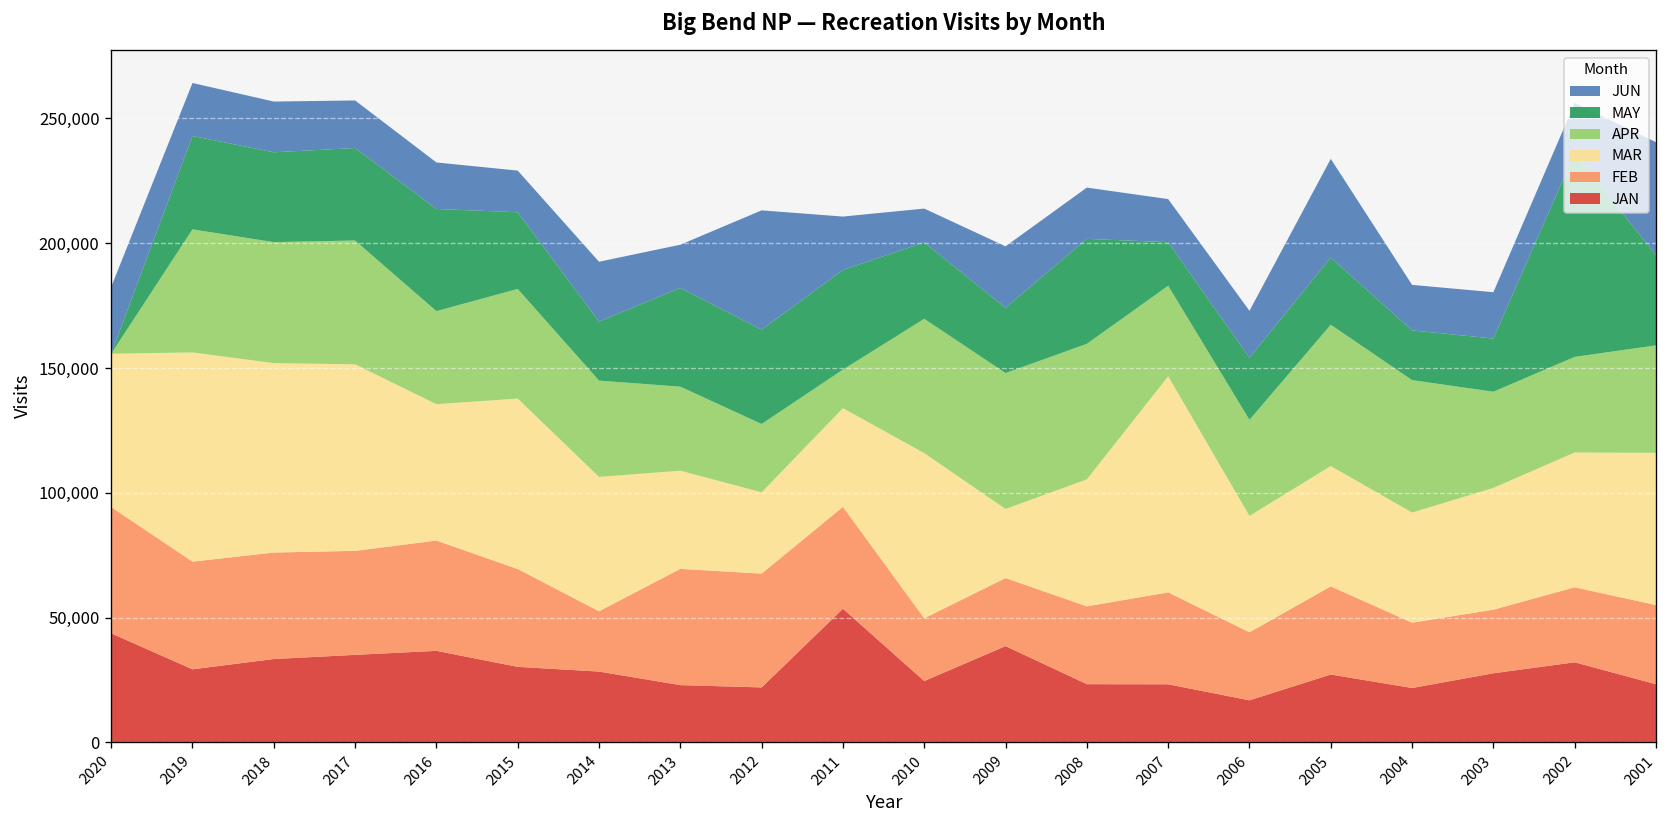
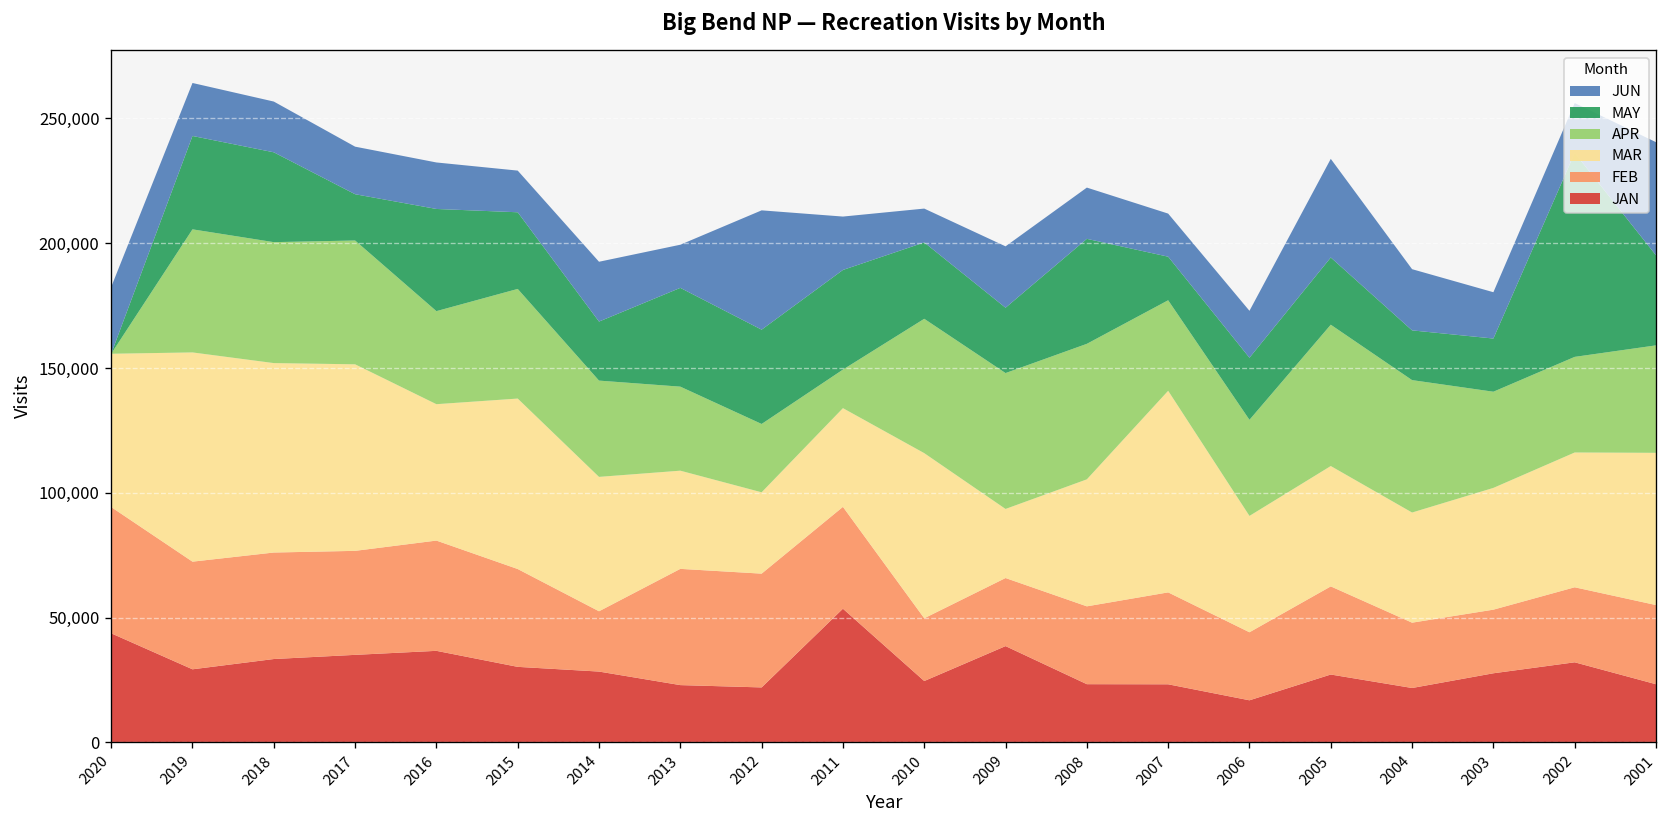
  {
    "JAN": {
      "2020": "44,000",
      "2019": "29,000",
      "2018": "33,000",
      "2017": "35,000",
      "2016": "37,000",
      "2015": "30,000",
      "2014": "28,000",
      "2013": "23,000",
      "2012": "22,000",
      "2011": "54,000",
      "2010": "25,000",
      "2009": "39,000",
      "2008": "23,000",
      "2007": "23,000",
      "2006": "17,000",
      "2005": "27,000",
      "2004": "22,000",
      "2003": "28,000",
      "2002": "32,000",
      "2001": "23,000"
    },
    "FEB": {
      "2020": "51,000",
      "2019": "43,000",
      "2018": "43,000",
      "2017": "42,000",
      "2016": "44,000",
      "2015": "39,000",
      "2014": "24,000",
      "2013": "47,000",
      "2012": "46,000",
      "2011": "41,000",
      "2010": "25,000",
      "2009": "27,000",
      "2008": "31,000",
      "2007": "37,000",
      "2006": "27,000",
      "2005": "35,000",
      "2004": "26,000",
      "2003": "25,000",
      "2002": "30,000",
      "2001": "32,000"
    },
    "MAR": {
      "2019": "84,000",
      "2018": "76,000",
      "2017": "75,000",
      "2016": "55,000",
      "2015": "68,000",
      "2014": "54,000",
      "2013": "39,000",
      "2012": "33,000",
      "2011": "40,000",
      "2010": "66,000",
      "2009": "28,000",
      "2008": "51,000",
-     "2007": "87,000",
+     "2007": "81,000",
      "2006": "47,000",
      "2005": "48,000",
      "2004": "44,000",
      "2003": "49,000",
      "2002": "54,000",
      "2001": "61,000"
    },
    "APR": {
      "2019": "49,000",
      "2018": "48,000",
      "2017": "50,000",
      "2016": "37,000",
      "2015": "44,000",
      "2014": "39,000",
      "2013": "34,000",
      "2012": "27,000",
      "2011": "15,000",
      "2010": "54,000",
      "2009": "54,000",
      "2008": "54,000",
      "2007": "36,000",
      "2006": "38,000",
      "2005": "57,000",
      "2004": "53,000",
      "2003": "39,000",
      "2002": "38,000",
      "2001": "43,000"
    },
    "MAY": {
      "2019": "37,000",
      "2018": "36,000",
-     "2017": "37,000",
+     "2017": "19,000",
      "2016": "41,000",
      "2015": "31,000",
      "2014": "24,000",
      "2013": "40,000",
      "2012": "38,000",
      "2011": "40,000",
      "2010": "31,000",
      "2009": "26,000",
      "2008": "42,000",
      "2007": "17,000",
      "2006": "25,000",
      "2005": "27,000",
      "2004": "20,000",
      "2003": "21,000",
      "2001": "36,000"
    },
    "JUN": {
      "2020": "27,000",
      "2019": "21,000",
      "2018": "20,000",
      "2017": "19,000",
      "2016": "19,000",
      "2015": "17,000",
      "2014": "24,000",
      "2013": "17,000",
      "2012": "48,000",
      "2011": "21,000",
      "2010": "14,000",
      "2009": "25,000",
      "2008": "21,000",
      "2007": "17,000",
      "2006": "19,000",
      "2005": "40,000",
-     "2004": "18,000",
+     "2004": "25,000",
      "2003": "19,000",
      "2001": "45,000"
    }
  }
